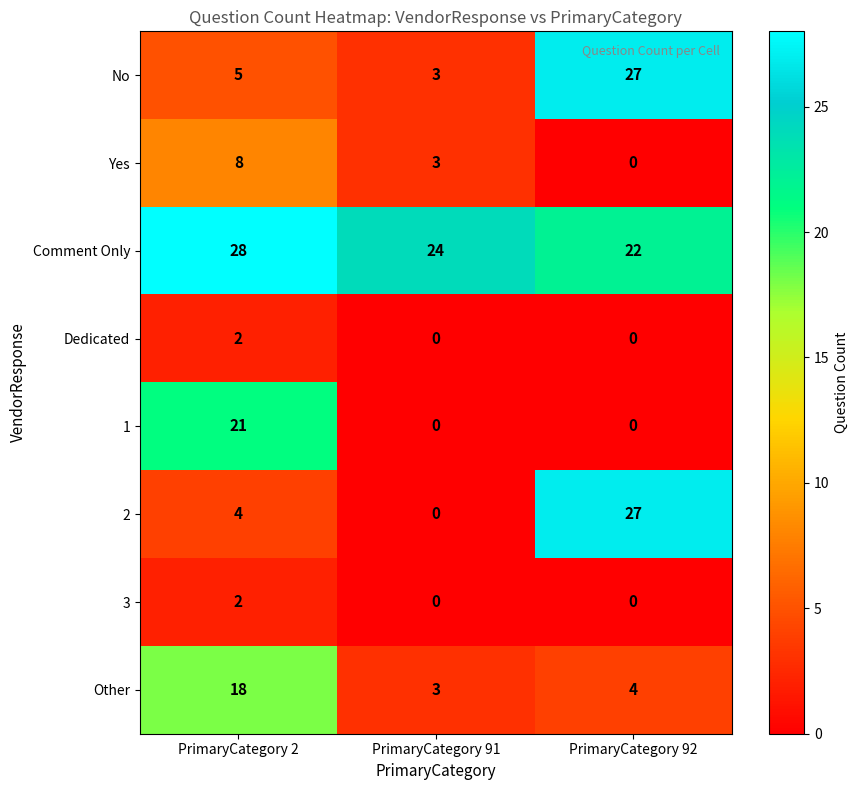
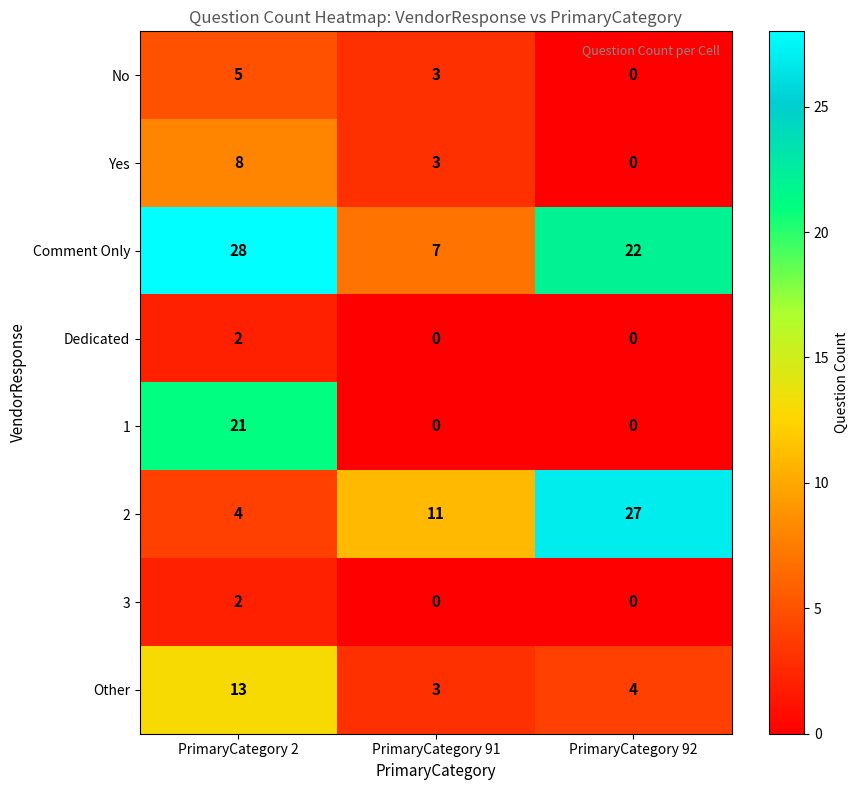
  {
    "No": {
      "PrimaryCategory 2": 5,
      "PrimaryCategory 91": 3,
-     "PrimaryCategory 92": 27
+     "PrimaryCategory 92": 0
    },
    "Yes": {
      "PrimaryCategory 2": 8,
      "PrimaryCategory 91": 3,
      "PrimaryCategory 92": 0
    },
    "Comment Only": {
      "PrimaryCategory 2": 28,
-     "PrimaryCategory 91": 24,
+     "PrimaryCategory 91": 7,
      "PrimaryCategory 92": 22
    },
    "Dedicated": {
      "PrimaryCategory 2": 2,
      "PrimaryCategory 91": 0,
      "PrimaryCategory 92": 0
    },
    "1": {
      "PrimaryCategory 2": 21,
      "PrimaryCategory 91": 0,
      "PrimaryCategory 92": 0
    },
    "2": {
      "PrimaryCategory 2": 4,
-     "PrimaryCategory 91": 0,
+     "PrimaryCategory 91": 11,
      "PrimaryCategory 92": 27
    },
    "3": {
      "PrimaryCategory 2": 2,
      "PrimaryCategory 91": 0,
      "PrimaryCategory 92": 0
    },
    "Other": {
-     "PrimaryCategory 2": 18,
+     "PrimaryCategory 2": 13,
      "PrimaryCategory 91": 3,
      "PrimaryCategory 92": 4
    }
  }
